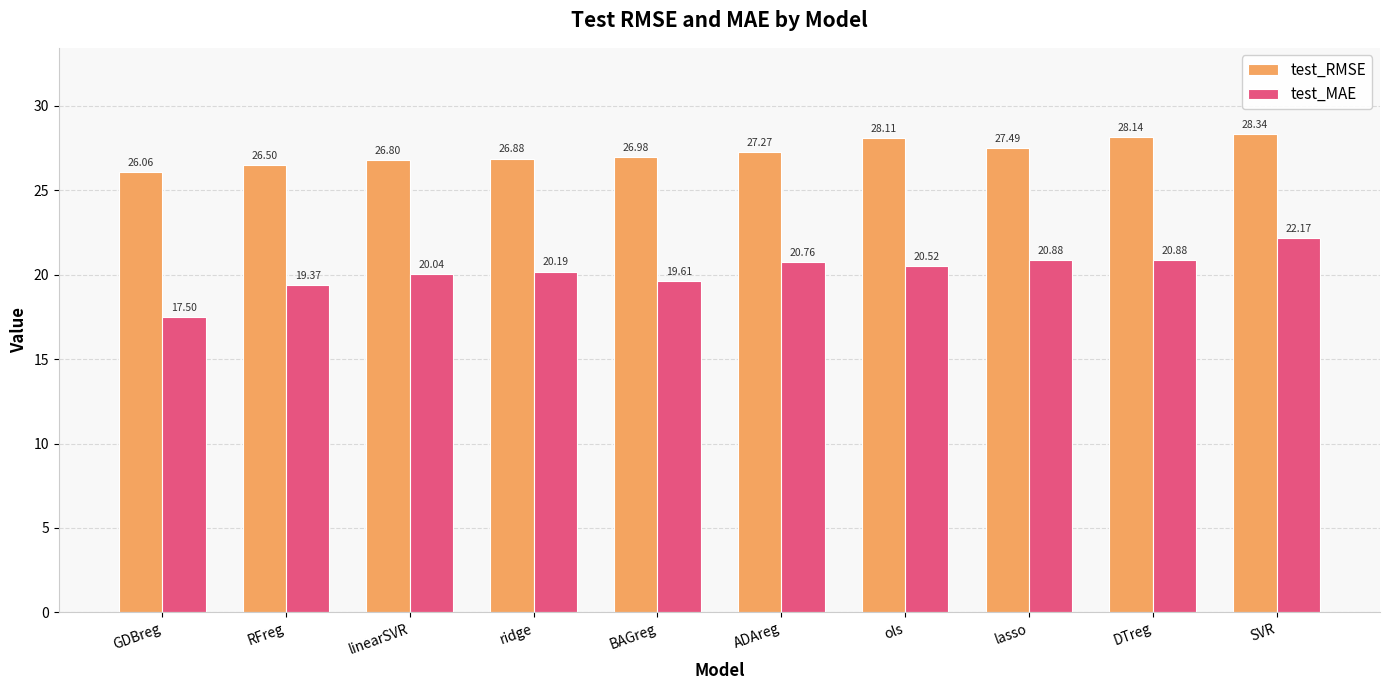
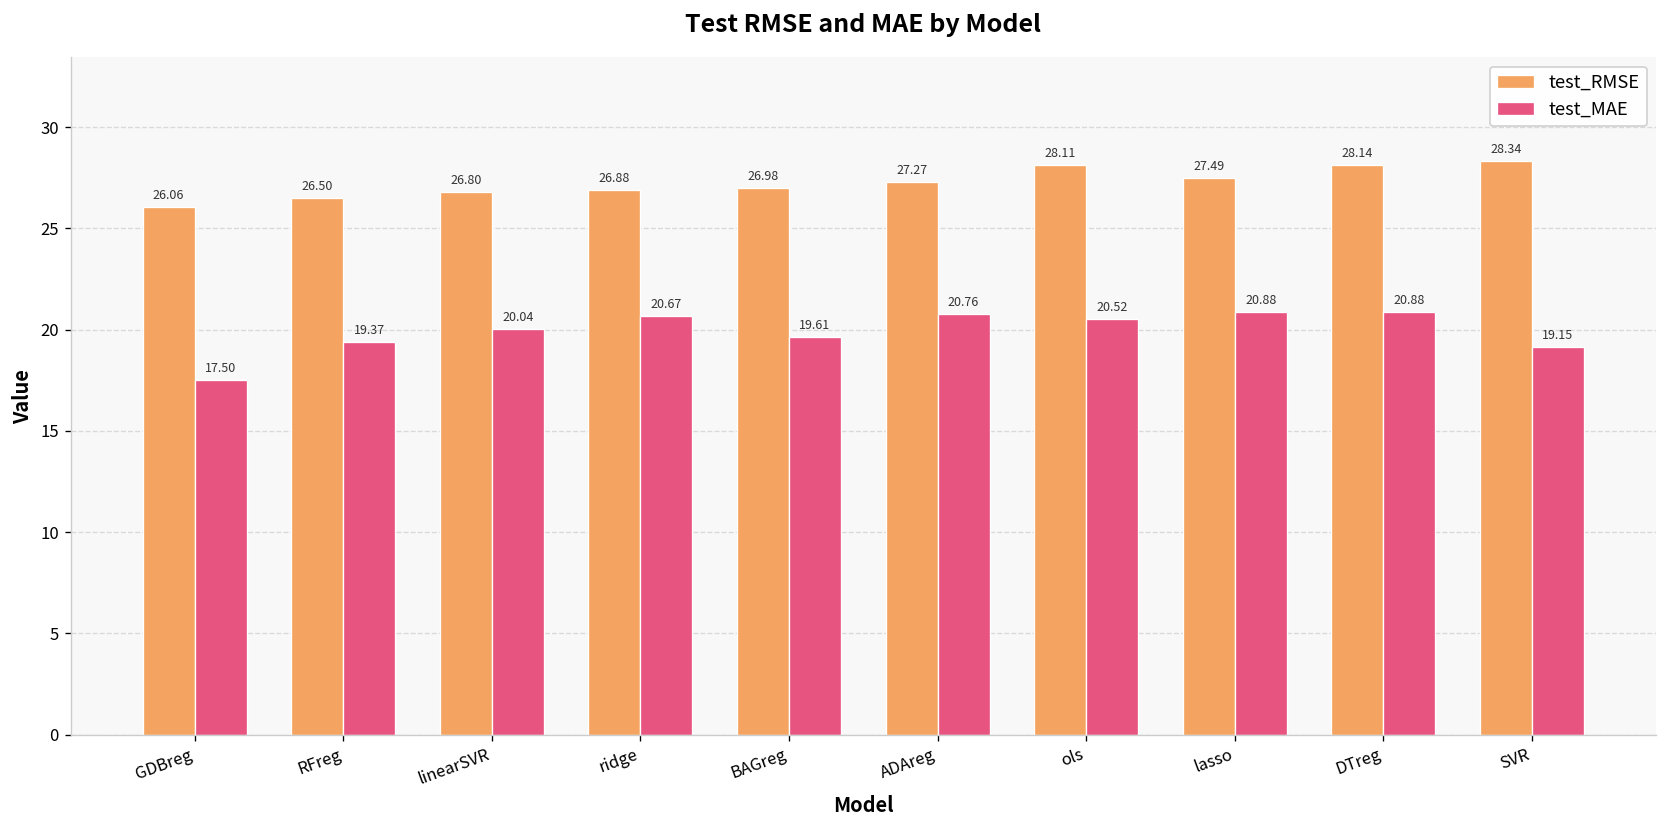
  {
    "test_RMSE": {
      "GDBreg": 26.06,
      "RFreg": 26.50,
      "linearSVR": 26.80,
      "ridge": 26.88,
      "BAGreg": 26.98,
      "ADAreg": 27.27,
      "ols": 28.11,
      "lasso": 27.49,
      "DTreg": 28.14,
      "SVR": 28.34
    },
    "test_MAE": {
      "GDBreg": 17.50,
      "RFreg": 19.37,
      "linearSVR": 20.04,
-     "ridge": 20.19,
+     "ridge": 20.67,
      "BAGreg": 19.61,
      "ADAreg": 20.76,
      "ols": 20.52,
      "lasso": 20.88,
      "DTreg": 20.88,
-     "SVR": 22.17
+     "SVR": 19.15
    }
  }
